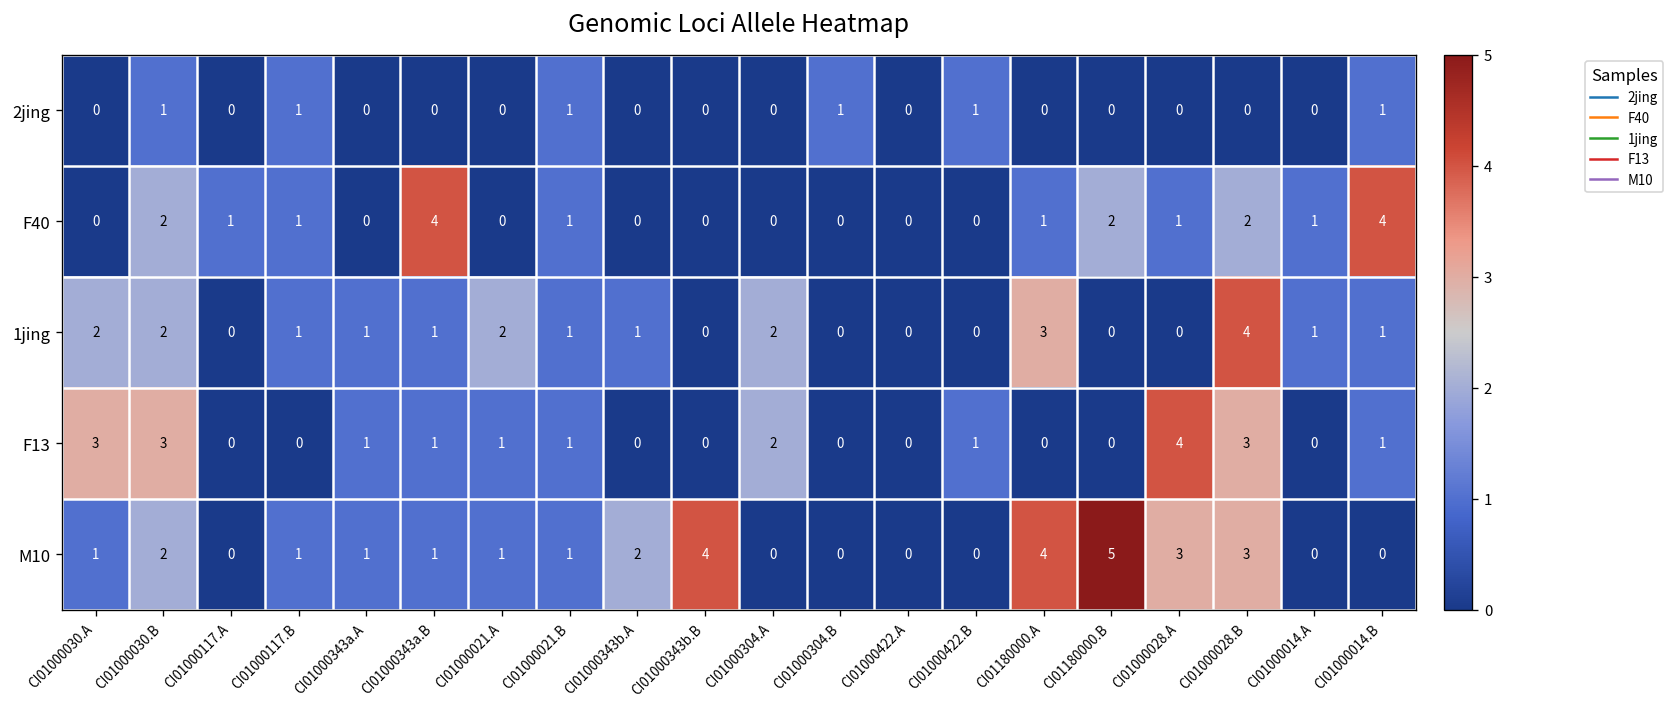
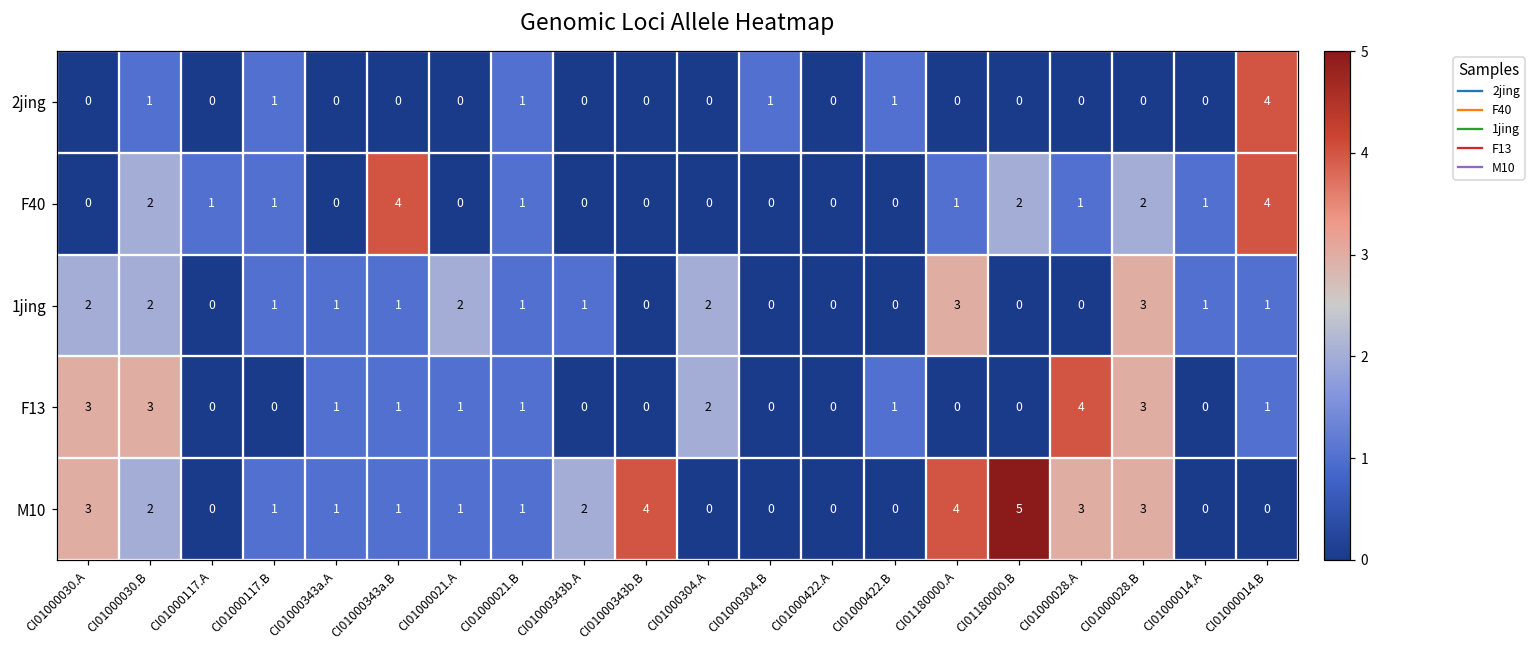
  {
    "2jing": {
      "CI01000030.A": 0,
      "CI01000030.B": 1,
      "CI01000117.A": 0,
      "CI01000117.B": 1,
      "CI01000343a.A": 0,
      "CI01000343a.B": 0,
      "CI01000021.A": 0,
      "CI01000021.B": 1,
      "CI01000343b.A": 0,
      "CI01000343b.B": 0,
      "CI01000304.A": 0,
      "CI01000304.B": 1,
      "CI01000422.A": 0,
      "CI01000422.B": 1,
      "CI01180000.A": 0,
      "CI01180000.B": 0,
      "CI01000028.A": 0,
      "CI01000028.B": 0,
      "CI01000014.A": 0,
-     "CI01000014.B": 1
+     "CI01000014.B": 4
    },
    "F40": {
      "CI01000030.A": 0,
      "CI01000030.B": 2,
      "CI01000117.A": 1,
      "CI01000117.B": 1,
      "CI01000343a.A": 0,
      "CI01000343a.B": 4,
      "CI01000021.A": 0,
      "CI01000021.B": 1,
      "CI01000343b.A": 0,
      "CI01000343b.B": 0,
      "CI01000304.A": 0,
      "CI01000304.B": 0,
      "CI01000422.A": 0,
      "CI01000422.B": 0,
      "CI01180000.A": 1,
      "CI01180000.B": 2,
      "CI01000028.A": 1,
      "CI01000028.B": 2,
      "CI01000014.A": 1,
      "CI01000014.B": 4
    },
    "1jing": {
      "CI01000030.A": 2,
      "CI01000030.B": 2,
      "CI01000117.A": 0,
      "CI01000117.B": 1,
      "CI01000343a.A": 1,
      "CI01000343a.B": 1,
      "CI01000021.A": 2,
      "CI01000021.B": 1,
      "CI01000343b.A": 1,
      "CI01000343b.B": 0,
      "CI01000304.A": 2,
      "CI01000304.B": 0,
      "CI01000422.A": 0,
      "CI01000422.B": 0,
      "CI01180000.A": 3,
      "CI01180000.B": 0,
      "CI01000028.A": 0,
-     "CI01000028.B": 4,
+     "CI01000028.B": 3,
      "CI01000014.A": 1,
      "CI01000014.B": 1
    },
    "F13": {
      "CI01000030.A": 3,
      "CI01000030.B": 3,
      "CI01000117.A": 0,
      "CI01000117.B": 0,
      "CI01000343a.A": 1,
      "CI01000343a.B": 1,
      "CI01000021.A": 1,
      "CI01000021.B": 1,
      "CI01000343b.A": 0,
      "CI01000343b.B": 0,
      "CI01000304.A": 2,
      "CI01000304.B": 0,
      "CI01000422.A": 0,
      "CI01000422.B": 1,
      "CI01180000.A": 0,
      "CI01180000.B": 0,
      "CI01000028.A": 4,
      "CI01000028.B": 3,
      "CI01000014.A": 0,
      "CI01000014.B": 1
    },
    "M10": {
-     "CI01000030.A": 1,
+     "CI01000030.A": 3,
      "CI01000030.B": 2,
      "CI01000117.A": 0,
      "CI01000117.B": 1,
      "CI01000343a.A": 1,
      "CI01000343a.B": 1,
      "CI01000021.A": 1,
      "CI01000021.B": 1,
      "CI01000343b.A": 2,
      "CI01000343b.B": 4,
      "CI01000304.A": 0,
      "CI01000304.B": 0,
      "CI01000422.A": 0,
      "CI01000422.B": 0,
      "CI01180000.A": 4,
      "CI01180000.B": 5,
      "CI01000028.A": 3,
      "CI01000028.B": 3,
      "CI01000014.A": 0,
      "CI01000014.B": 0
    }
  }
